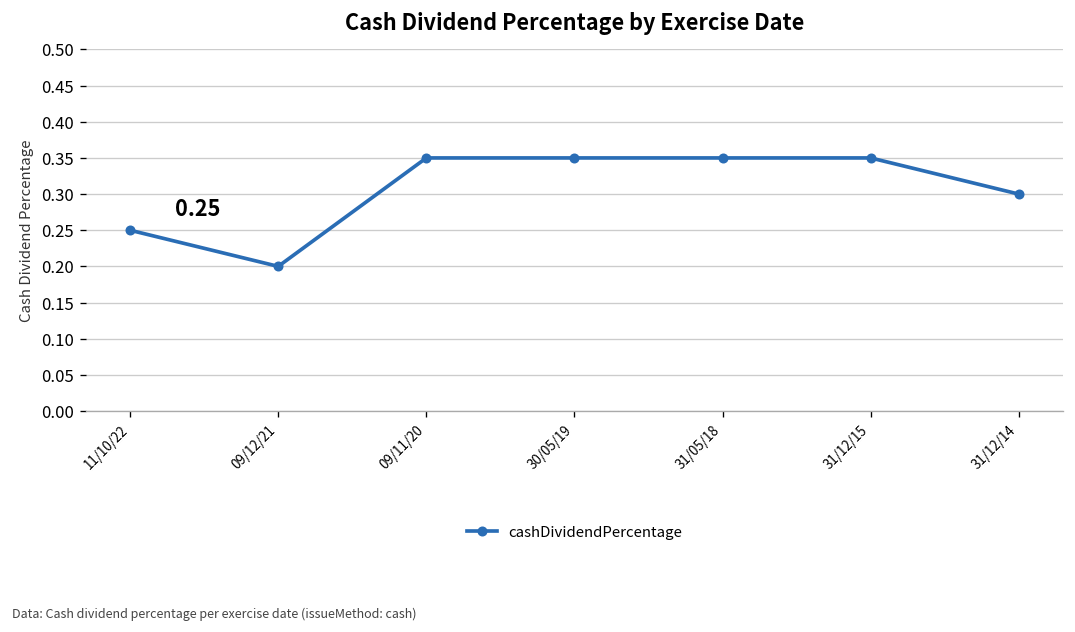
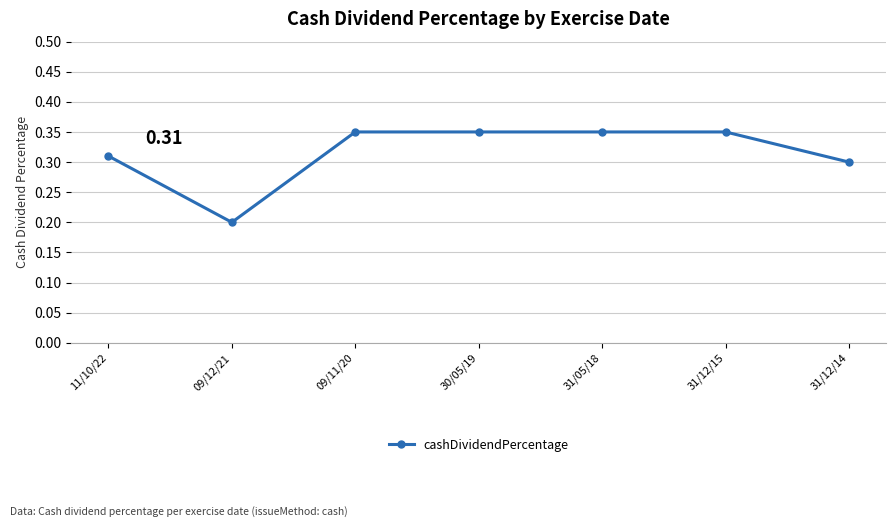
  {
-   "11/10/22": 0.25
+   "11/10/22": 0.31
  }
